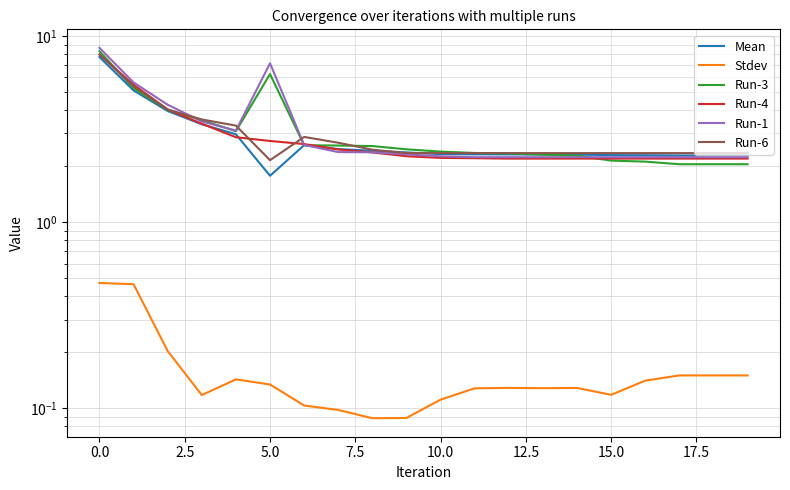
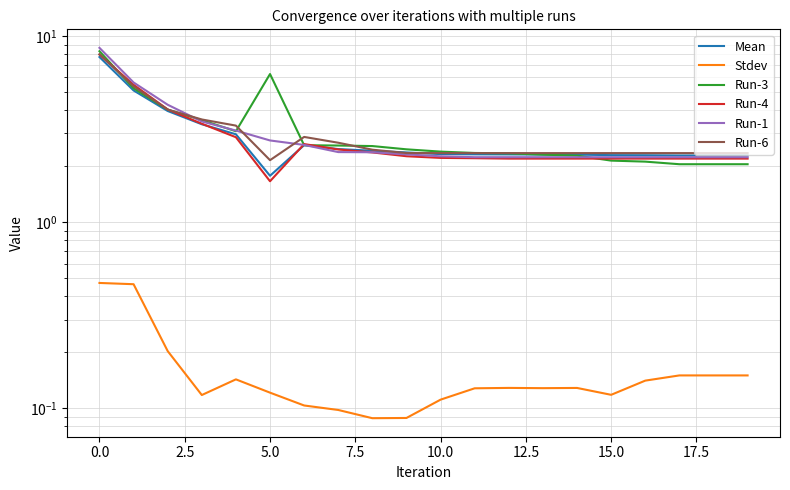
  {
    "Mean": {
      "5.0": 1.8
    },
    "Stdev": {
      "0.0": 0.47,
-     "5.0": 0.13,
+     "5.0": 0.12,
      "10.0": 0.11,
      "15.0": 0.12
    },
    "Run-3": {
      "0.0": 8,
      "5.0": 6.3
    },
    "Run-4": {
-     "5.0": 2.7
+     "5.0": 1.7
    },
    "Run-1": {
      "0.0": 9,
-     "5.0": 7.1
+     "5.0": 2.7
    },
    "Run-6": {
      "5.0": 2.2
    }
  }
